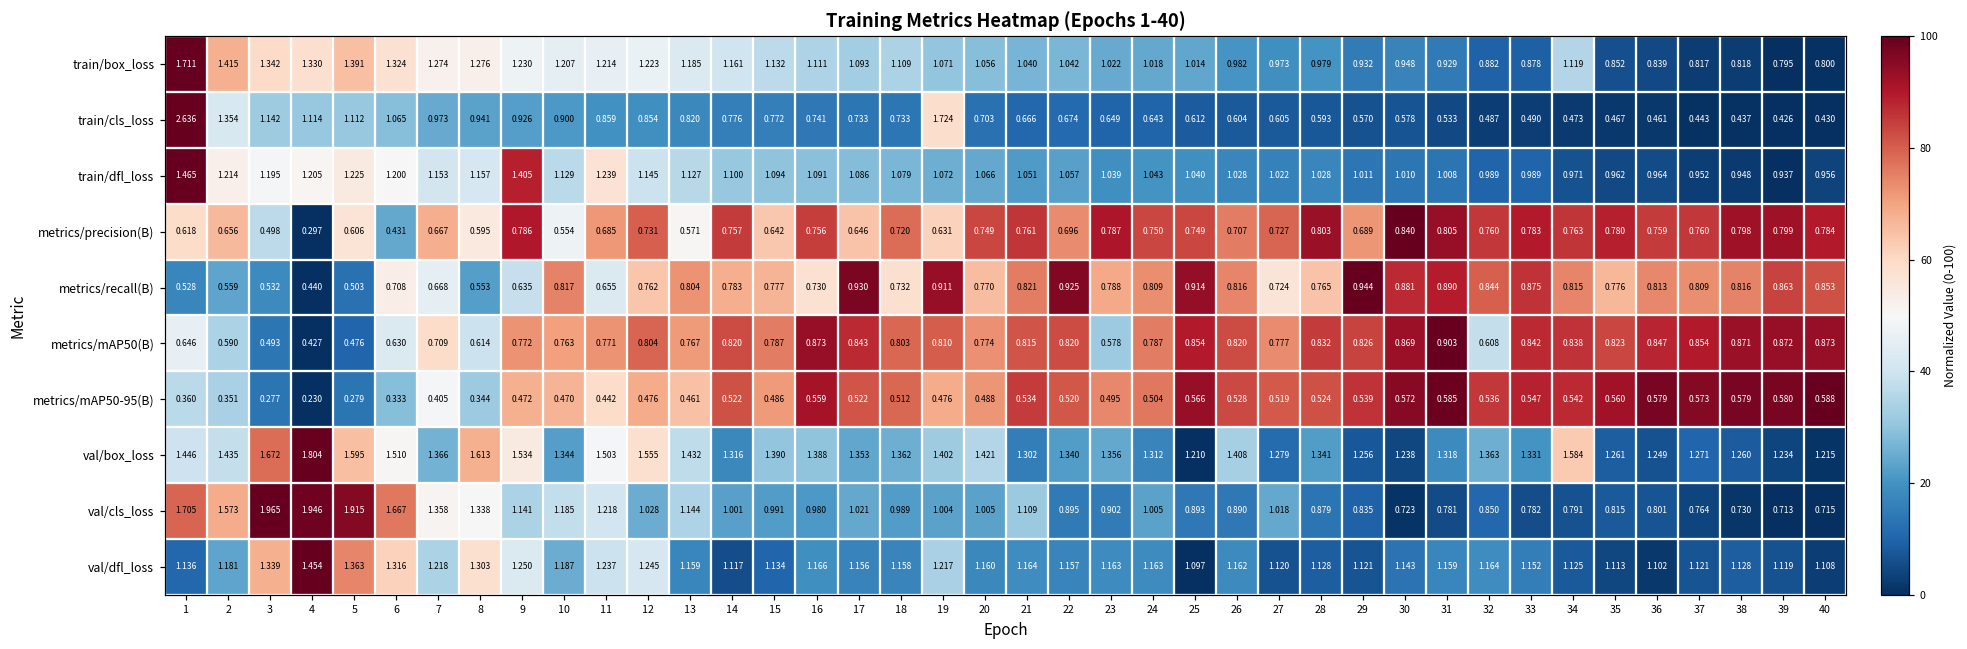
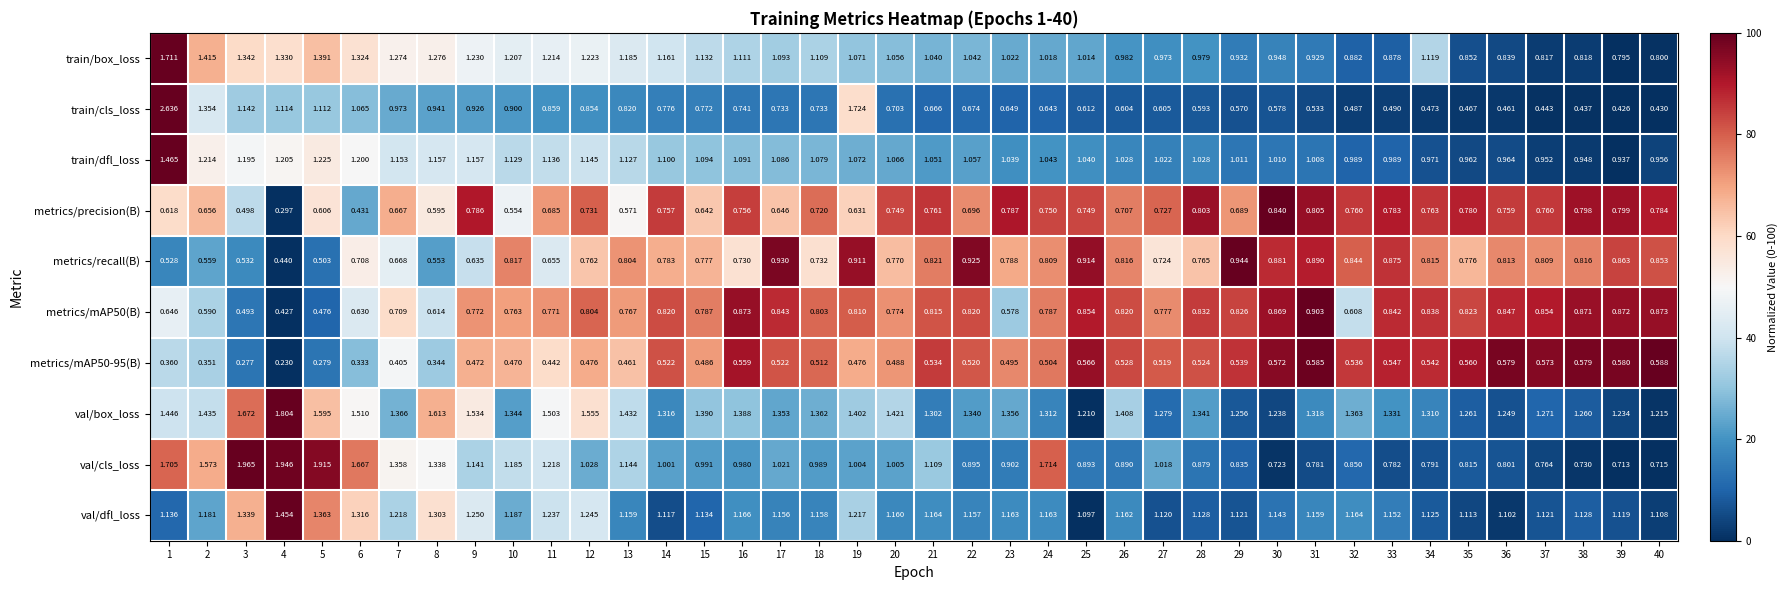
  {
    "train/dfl_loss": {
      "1": 1.465,
      "2": 1.214,
      "3": 1.195,
      "4": 1.205,
      "5": 1.225,
      "6": 1.200,
      "7": 1.153,
      "8": 1.157,
-     "9": 1.405,
+     "9": 1.157,
      "10": 1.129,
-     "11": 1.239,
+     "11": 1.136,
      "12": 1.145,
      "13": 1.127,
      "14": 1.100,
      "15": 1.094,
      "16": 1.091,
      "17": 1.086,
      "18": 1.079,
      "19": 1.072,
      "20": 1.066,
      "21": 1.051,
      "22": 1.057,
      "23": 1.039,
      "24": 1.043,
      "25": 1.040,
      "26": 1.028,
      "27": 1.022,
      "28": 1.028,
      "29": 1.011,
      "30": 1.010,
      "31": 1.008,
      "32": 0.989,
      "33": 0.989,
      "34": 0.971,
      "35": 0.962,
      "36": 0.964,
      "37": 0.952,
      "38": 0.948,
      "39": 0.937,
      "40": 0.956
    },
    "val/box_loss": {
      "1": 1.446,
      "2": 1.435,
      "3": 1.672,
      "4": 1.804,
      "5": 1.595,
      "6": 1.510,
      "7": 1.366,
      "8": 1.613,
      "9": 1.534,
      "10": 1.344,
      "11": 1.503,
      "12": 1.555,
      "13": 1.432,
      "14": 1.316,
      "15": 1.390,
      "16": 1.388,
      "17": 1.353,
      "18": 1.362,
      "19": 1.402,
      "20": 1.421,
      "21": 1.302,
      "22": 1.340,
      "23": 1.356,
      "24": 1.312,
      "25": 1.210,
      "26": 1.408,
      "27": 1.279,
      "28": 1.341,
      "29": 1.256,
      "30": 1.238,
      "31": 1.318,
      "32": 1.363,
      "33": 1.331,
-     "34": 1.584,
+     "34": 1.310,
      "35": 1.261,
      "36": 1.249,
      "37": 1.271,
      "38": 1.260,
      "39": 1.234,
      "40": 1.215
    },
    "val/cls_loss": {
      "1": 1.705,
      "2": 1.573,
      "3": 1.965,
      "4": 1.946,
      "5": 1.915,
      "6": 1.667,
      "7": 1.358,
      "8": 1.338,
      "9": 1.141,
      "10": 1.185,
      "11": 1.218,
      "12": 1.028,
      "13": 1.144,
      "14": 1.001,
      "15": 0.991,
      "16": 0.980,
      "17": 1.021,
      "18": 0.989,
      "19": 1.004,
      "20": 1.005,
      "21": 1.109,
      "22": 0.895,
      "23": 0.902,
-     "24": 1.005,
+     "24": 1.714,
      "25": 0.893,
      "26": 0.890,
      "27": 1.018,
      "28": 0.879,
      "29": 0.835,
      "30": 0.723,
      "31": 0.781,
      "32": 0.850,
      "33": 0.782,
      "34": 0.791,
      "35": 0.815,
      "36": 0.801,
      "37": 0.764,
      "38": 0.730,
      "39": 0.713,
      "40": 0.715
    }
  }
